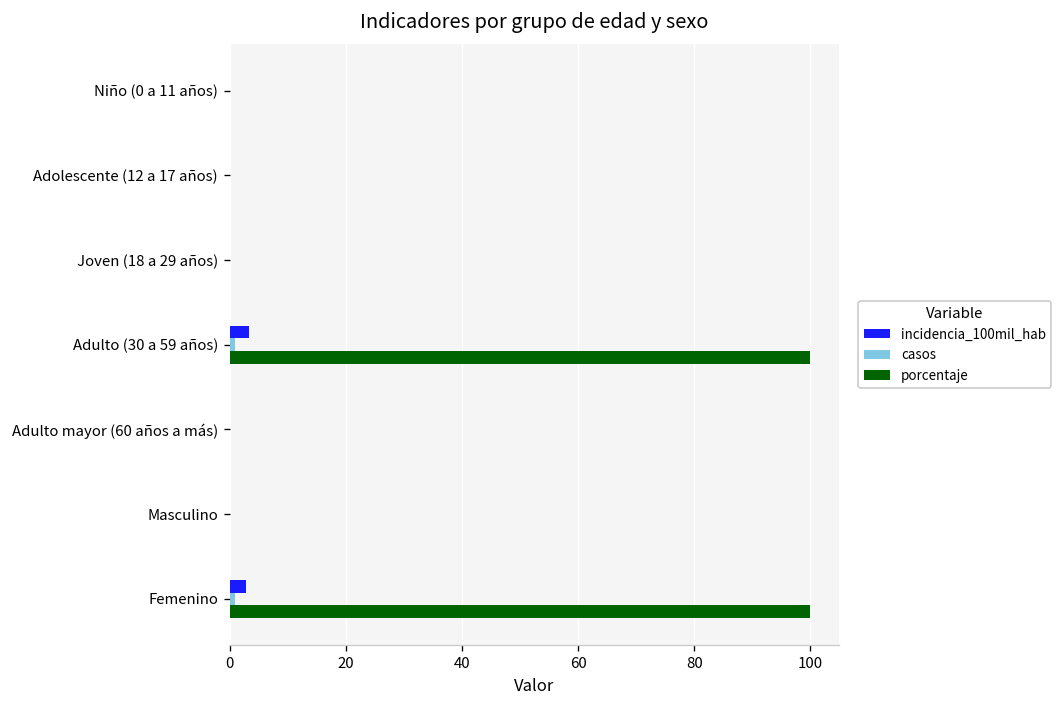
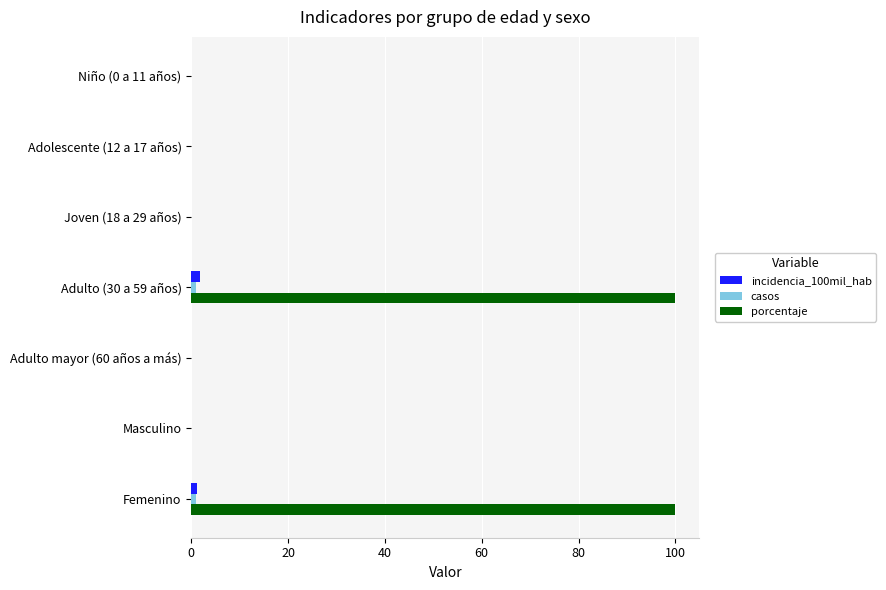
  {
    "incidencia_100mil_hab": {
      "Niño (0 a 11 años)": 0,
      "Adolescente (12 a 17 años)": 0,
      "Joven (18 a 29 años)": 0,
-     "Adulto (30 a 59 años)": 3,
+     "Adulto (30 a 59 años)": 2,
      "Adulto mayor (60 años a más)": 0,
      "Masculino": 0,
-     "Femenino": 3
+     "Femenino": 1
    },
    "casos": {
      "Niño (0 a 11 años)": 0,
      "Adolescente (12 a 17 años)": 0,
      "Joven (18 a 29 años)": 0,
      "Adulto (30 a 59 años)": 1,
      "Adulto mayor (60 años a más)": 0,
      "Masculino": 0,
      "Femenino": 1
    },
    "porcentaje": {
      "Niño (0 a 11 años)": 0,
      "Adolescente (12 a 17 años)": 0,
      "Joven (18 a 29 años)": 0,
      "Adulto (30 a 59 años)": 100,
      "Adulto mayor (60 años a más)": 0,
      "Masculino": 0,
      "Femenino": 100
    }
  }
